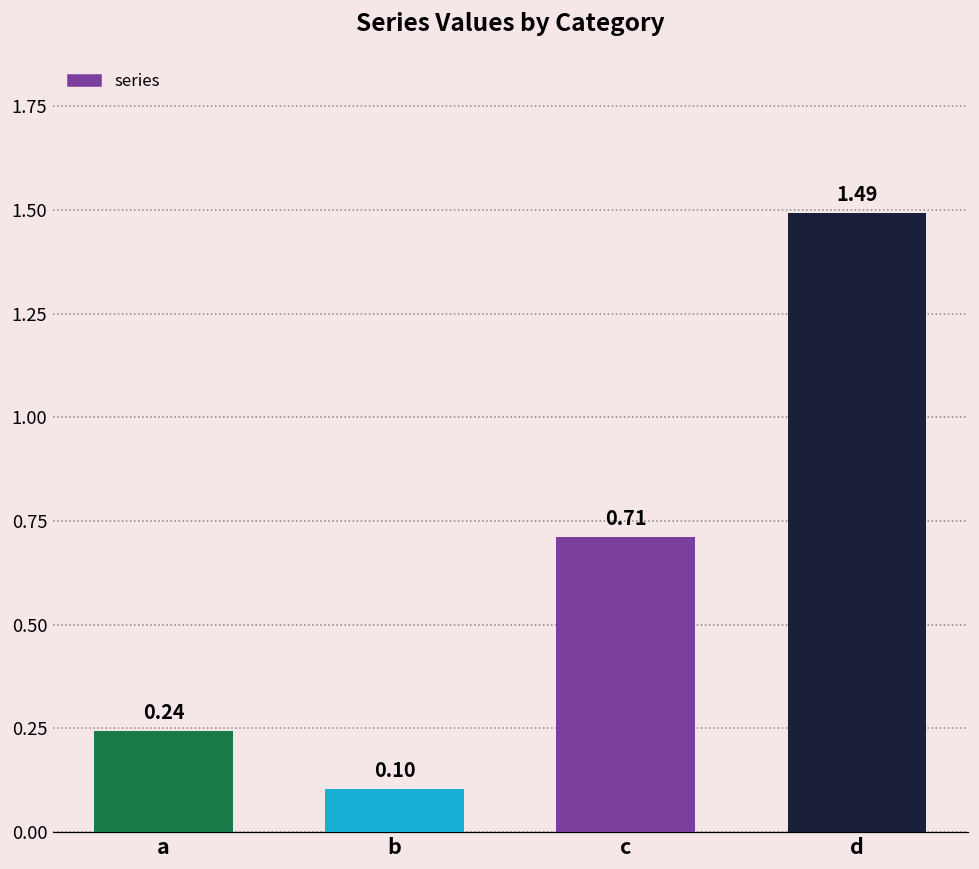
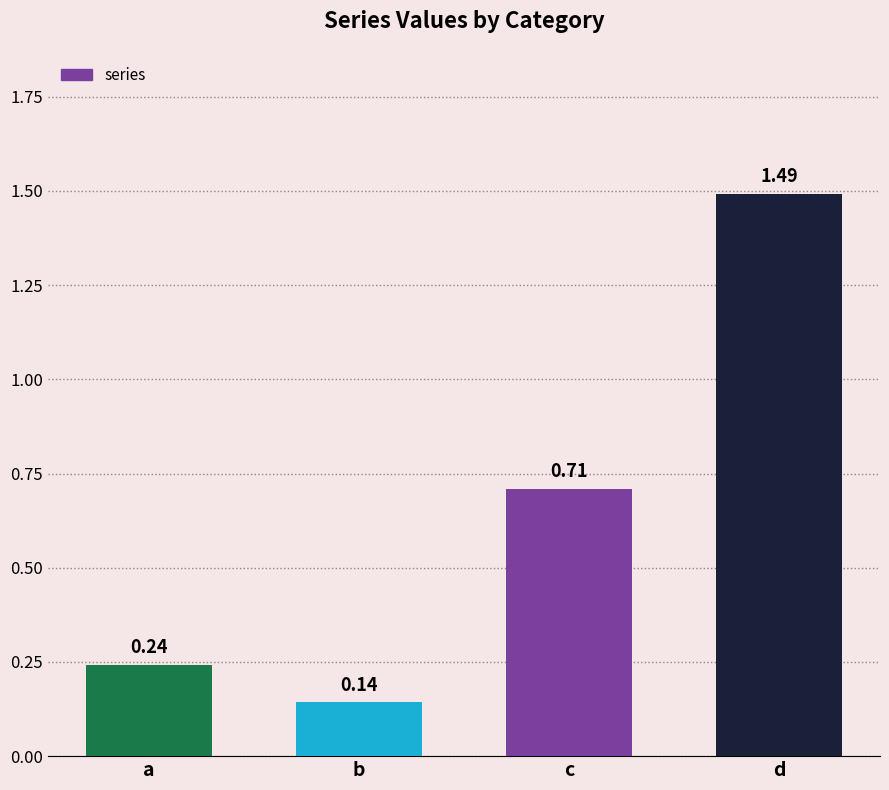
  {
    "a": 0.24,
-   "b": 0.10,
+   "b": 0.14,
    "c": 0.71,
    "d": 1.49
  }
